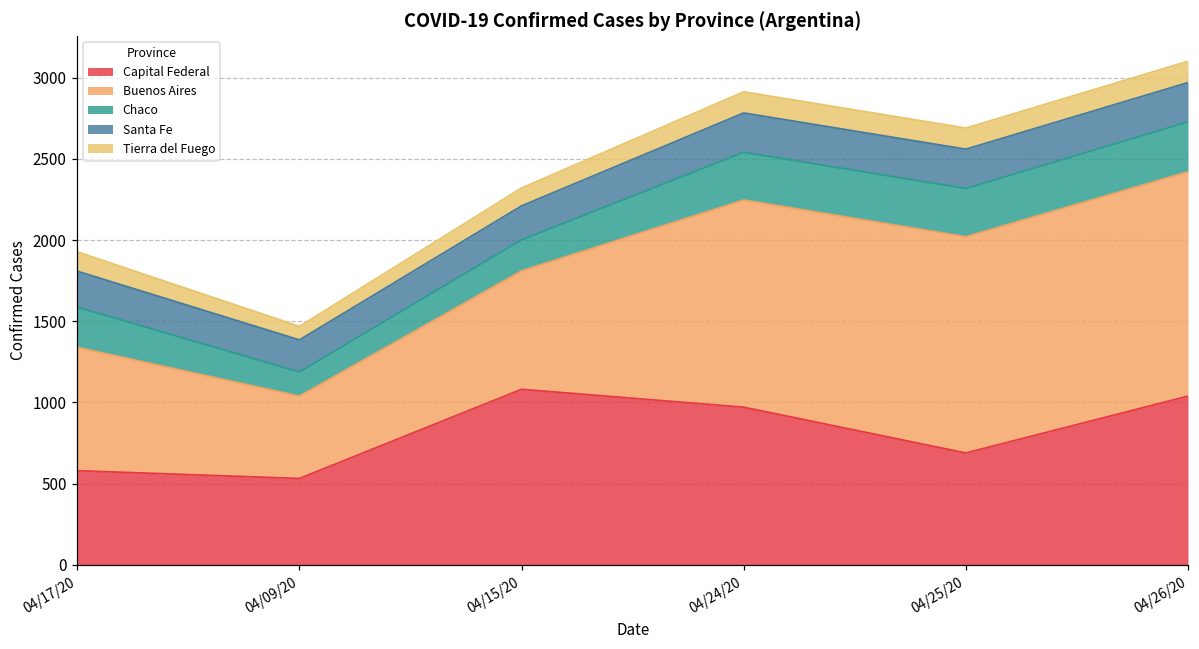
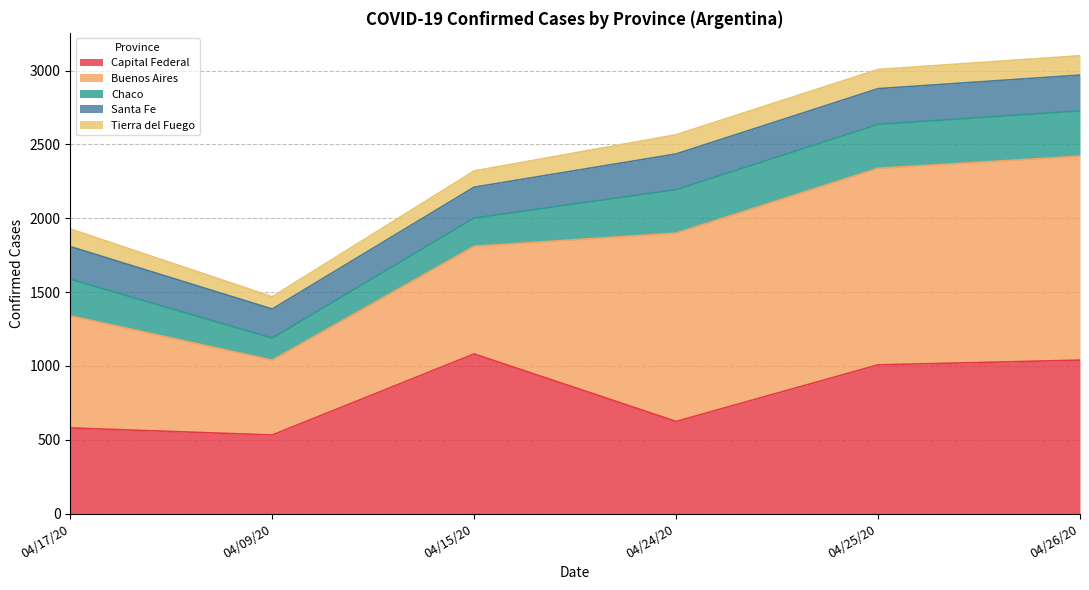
  {
    "Capital Federal": {
      "04/17/20": 580,
      "04/09/20": 530,
      "04/15/20": 1080,
-     "04/24/20": 970,
-     "04/25/20": 690,
+     "04/24/20": 620,
+     "04/25/20": 1010,
      "04/26/20": 1040
    }
  }
